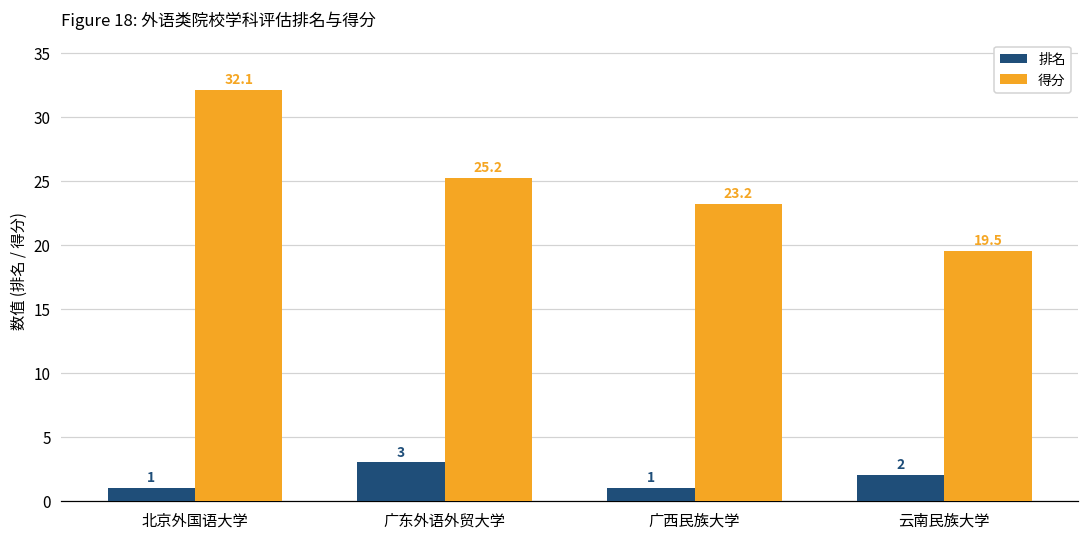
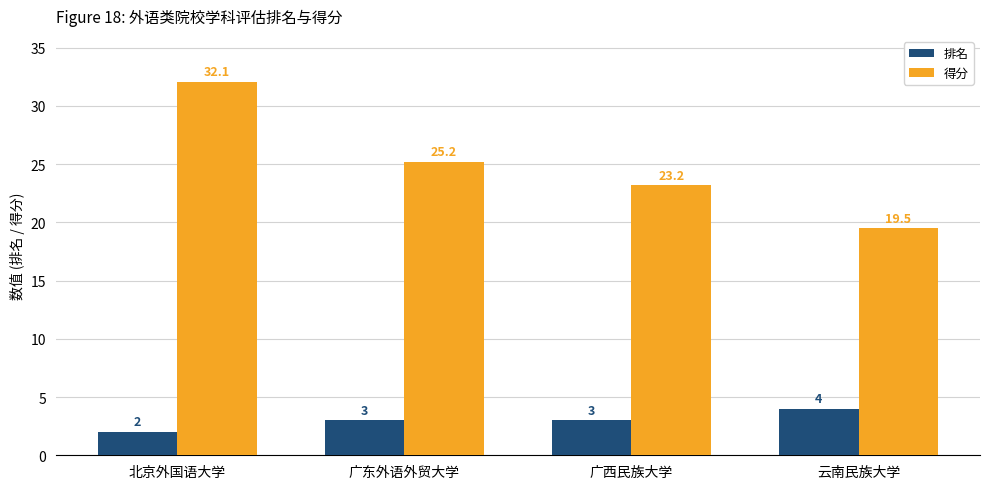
  {
    "排名": {
-     "北京外国语大学": 1,
+     "北京外国语大学": 2,
      "广东外语外贸大学": 3,
-     "广西民族大学": 1,
-     "云南民族大学": 2
+     "广西民族大学": 3,
+     "云南民族大学": 4
    },
    "得分": {
      "北京外国语大学": 32.1,
      "广东外语外贸大学": 25.2,
      "广西民族大学": 23.2,
      "云南民族大学": 19.5
    }
  }
